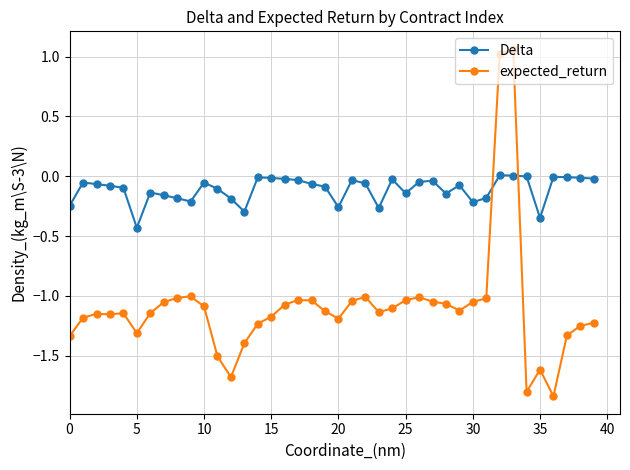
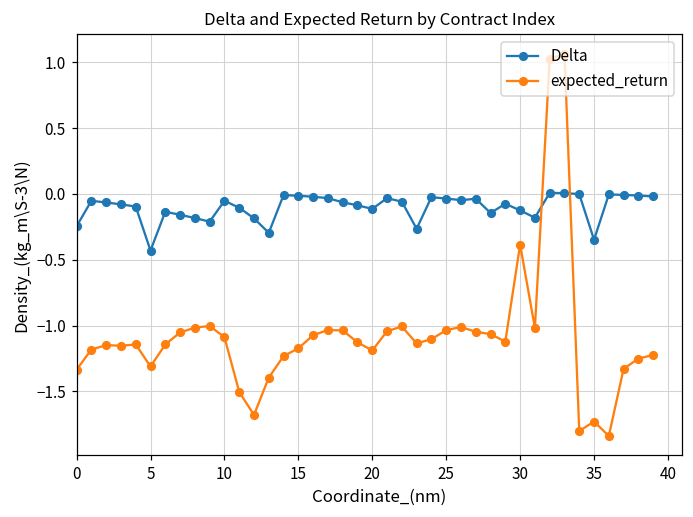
  {
    "Delta": {
      "0": -0.25,
      "5": -0.43,
      "10": -0.05,
      "15": -0.01,
-     "20": -0.26,
-     "25": -0.14,
-     "30": -0.22,
+     "20": -0.11,
+     "25": -0.04,
+     "30": -0.13,
      "35": -0.35
    },
    "expected_return": {
      "0": -1.34,
      "5": -1.31,
      "10": -1.09,
      "15": -1.17,
      "20": -1.19,
      "25": -1.04,
-     "30": -1.05,
-     "35": -1.62
+     "30": -0.38,
+     "35": -1.73
    }
  }
